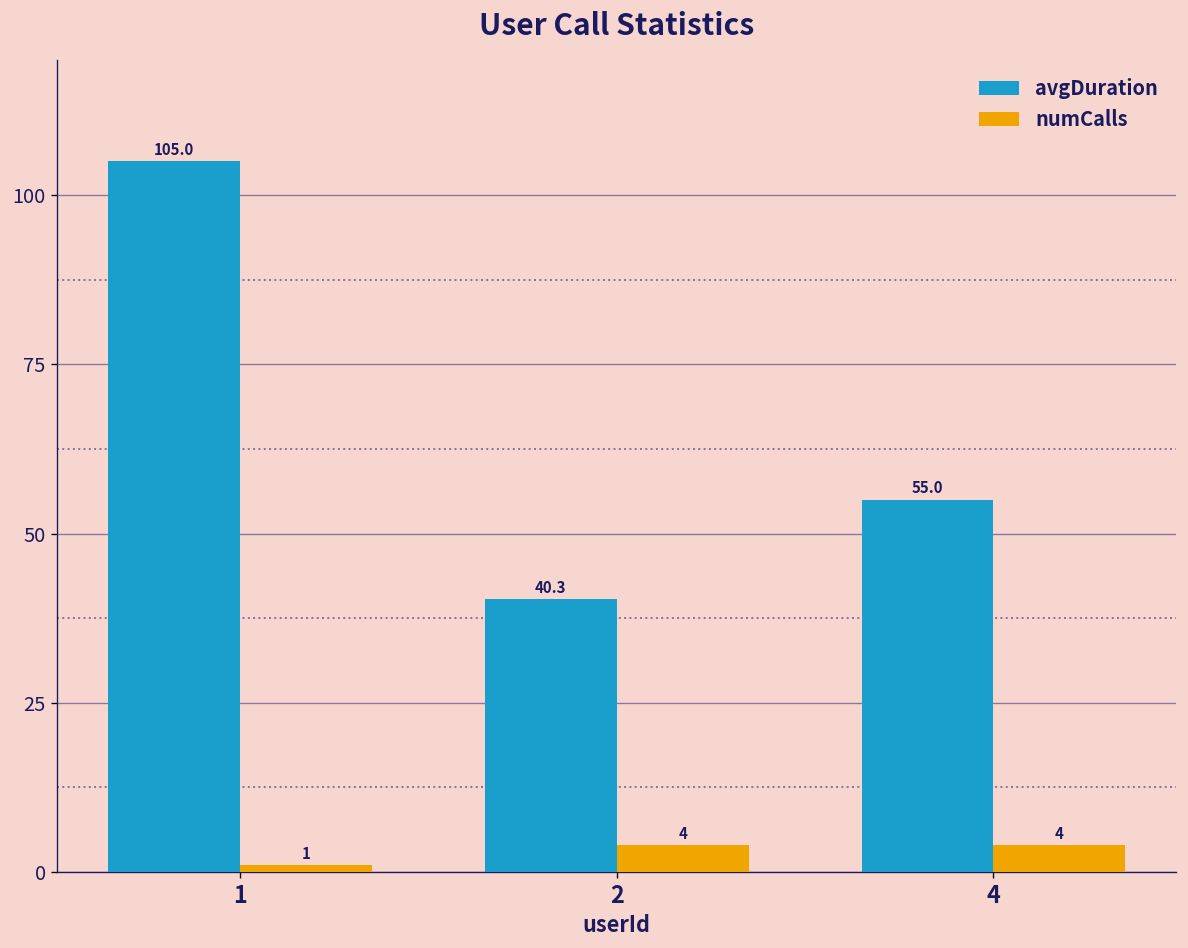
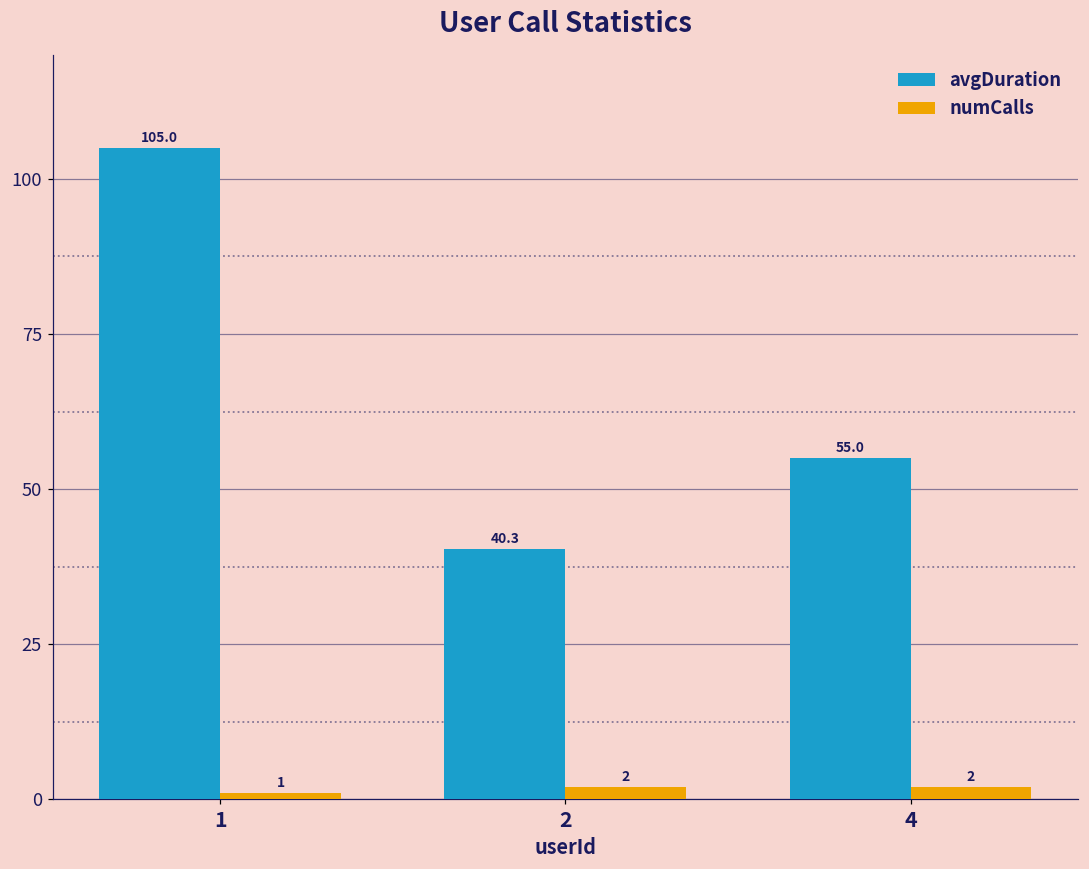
  {
    "avgDuration": {
      "1": 105.0,
      "2": 40.3,
      "4": 55.0
    },
    "numCalls": {
      "1": 1,
-     "2": 4,
-     "4": 4
+     "2": 2,
+     "4": 2
    }
  }
